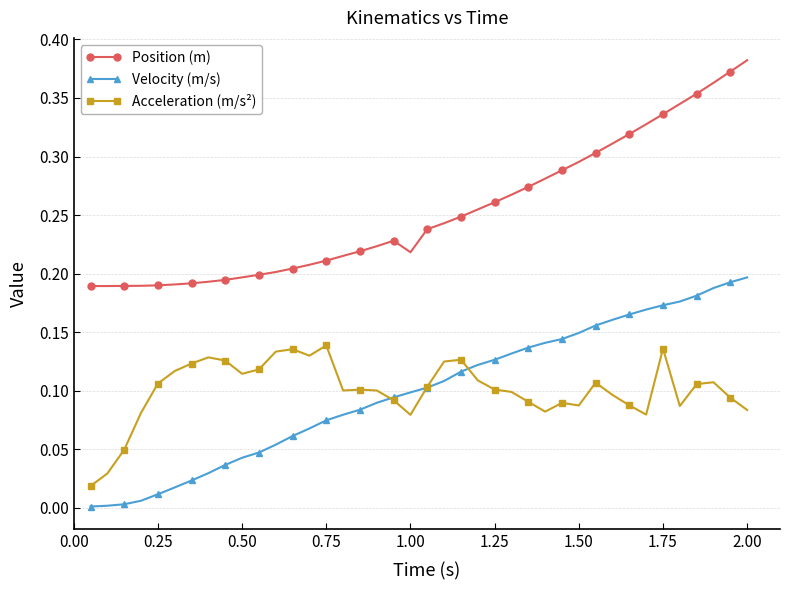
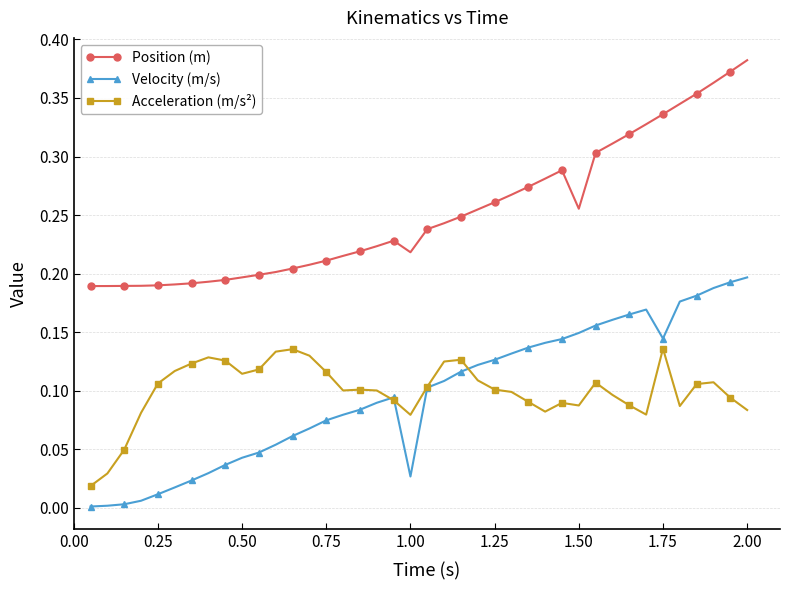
  {
    "Position (m)": {
      "0.25": 0.190,
      "0.50": 0.197,
      "0.75": 0.211,
      "1.00": 0.218,
      "1.25": 0.261,
-     "1.50": 0.295,
+     "1.50": 0.255,
      "1.75": 0.336,
      "2.00": 0.382
    },
    "Velocity (m/s)": {
      "0.25": 0.012,
      "0.50": 0.043,
      "0.75": 0.075,
-     "1.00": 0.099,
+     "1.00": 0.027,
      "1.25": 0.126,
      "1.50": 0.149,
-     "1.75": 0.173,
+     "1.75": 0.145,
      "2.00": 0.197
    },
    "Acceleration (m/s²)": {
      "0.25": 0.106,
      "0.50": 0.114,
-     "0.75": 0.139,
+     "0.75": 0.116,
      "1.00": 0.079,
      "1.25": 0.101,
      "1.50": 0.087,
      "1.75": 0.136,
      "2.00": 0.083
    }
  }
